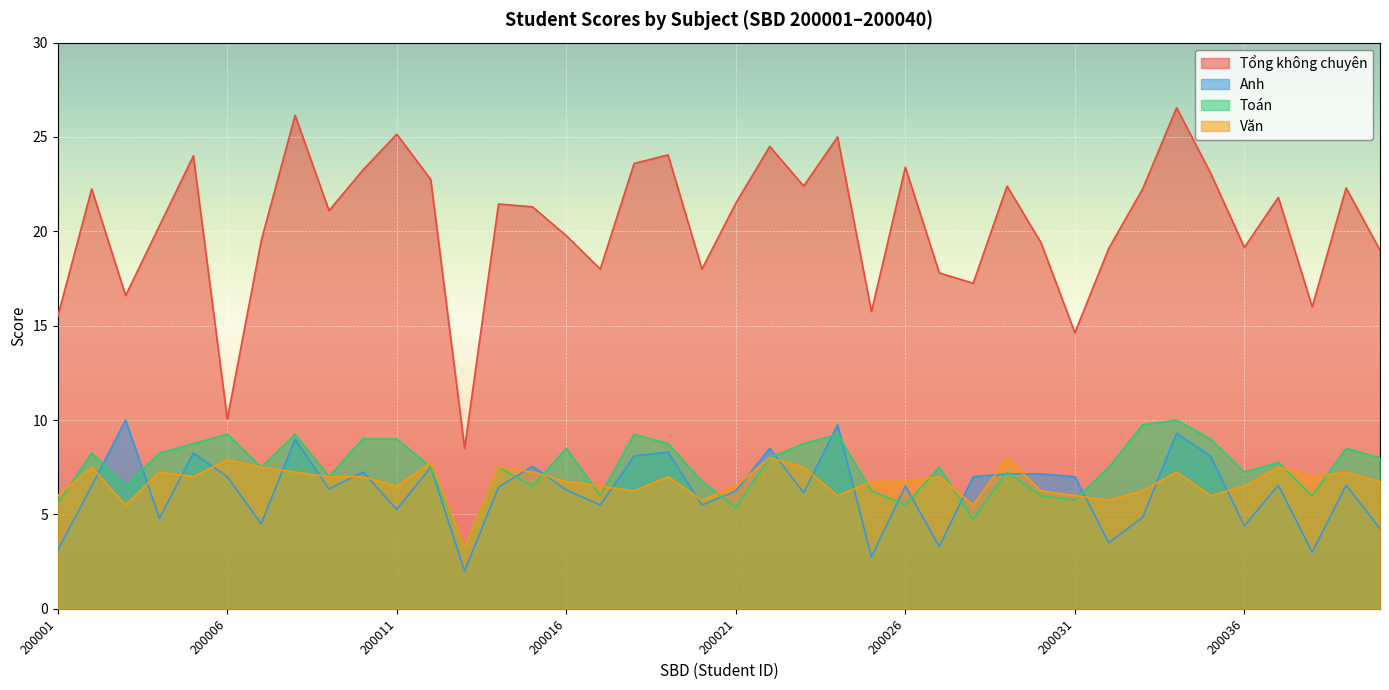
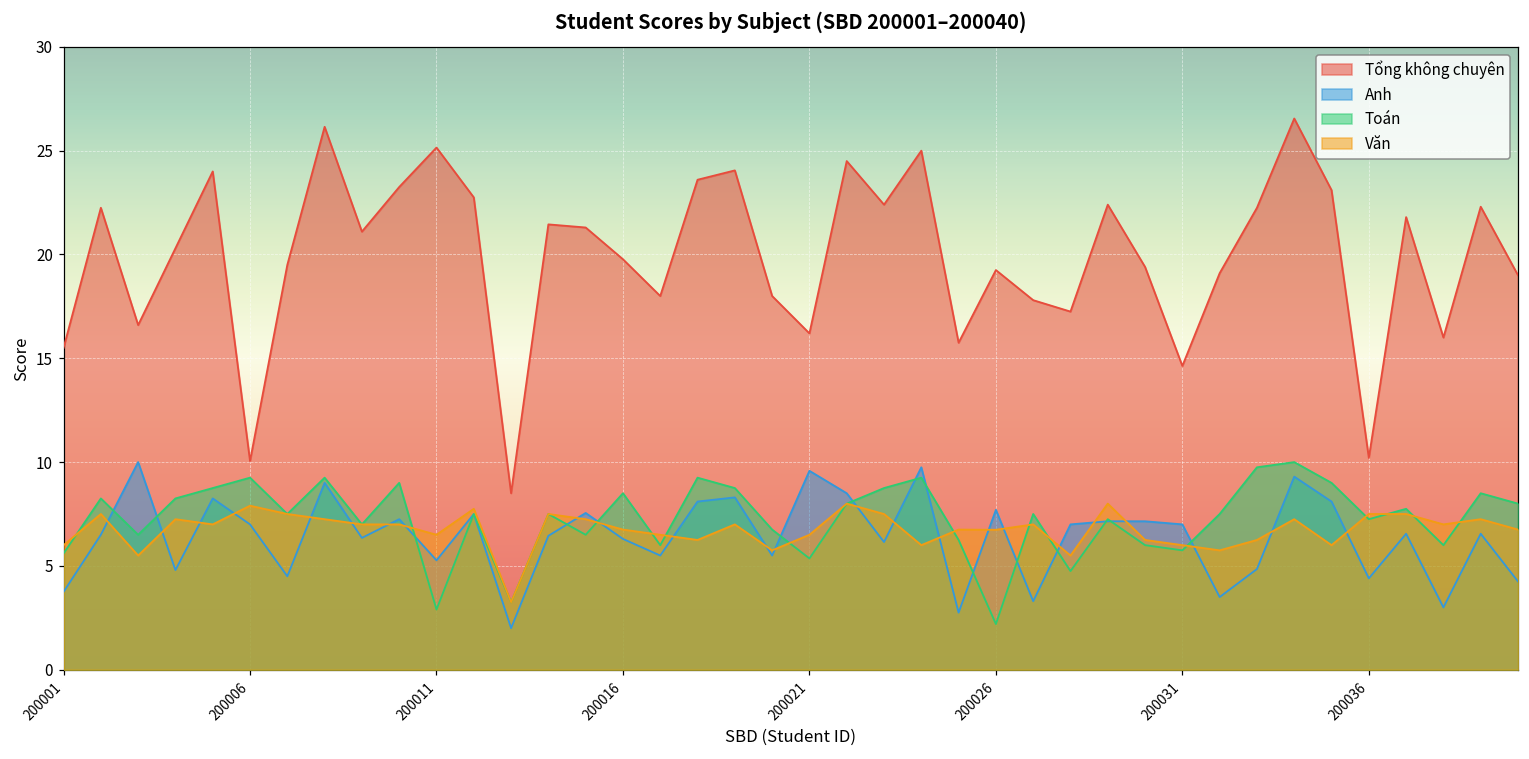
  {
    "Tổng không chuyên": {
      "200001": 15.5,
      "200006": 10.1,
      "200011": 25.2,
      "200016": 19.8,
-     "200021": 21.5,
-     "200026": 23.4,
+     "200021": 16.2,
+     "200026": 19.3,
      "200031": 14.6,
-     "200036": 19.2
+     "200036": 10.2
    },
    "Anh": {
-     "200001": 3.1,
+     "200001": 3.8,
      "200006": 7.0,
      "200011": 5.3,
      "200016": 6.3,
-     "200021": 6.3,
-     "200026": 6.5,
+     "200021": 9.6,
+     "200026": 7.7,
      "200031": 7.0,
      "200036": 4.4
    },
    "Toán": {
      "200001": 5.6,
      "200006": 9.3,
-     "200011": 9.0,
+     "200011": 2.9,
      "200016": 8.5,
      "200021": 5.4,
-     "200026": 5.5,
+     "200026": 2.2,
      "200031": 5.8,
      "200036": 7.3
    },
    "Văn": {
      "200001": 6.0,
      "200006": 7.9,
      "200011": 6.5,
      "200016": 6.8,
      "200021": 6.5,
      "200026": 6.7,
      "200031": 6.0,
-     "200036": 6.5
+     "200036": 7.5
    }
  }
